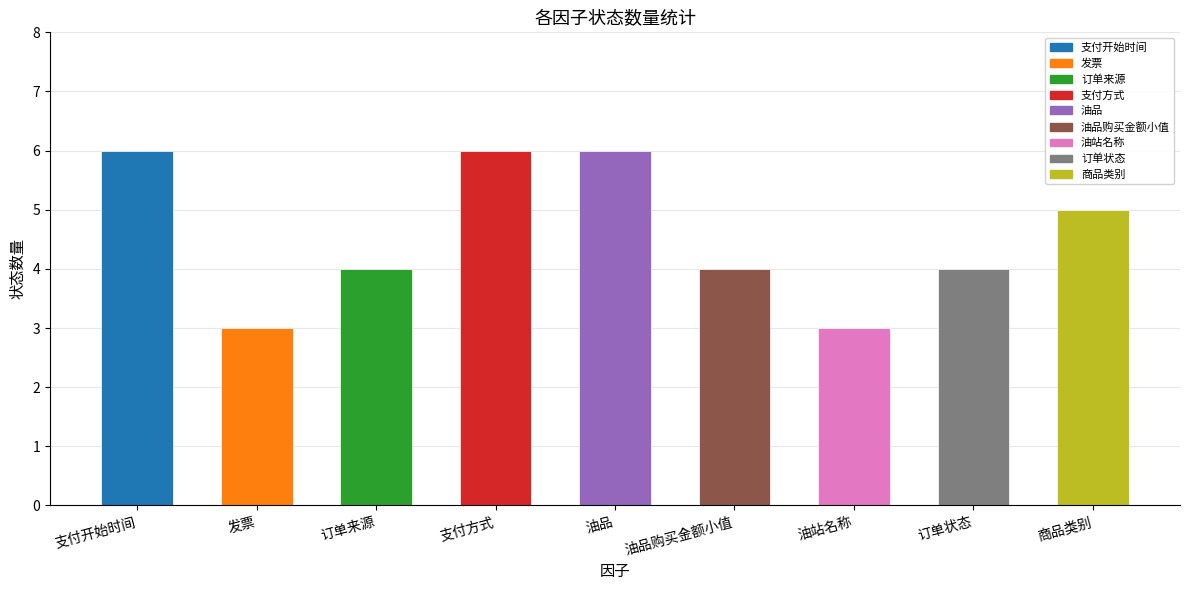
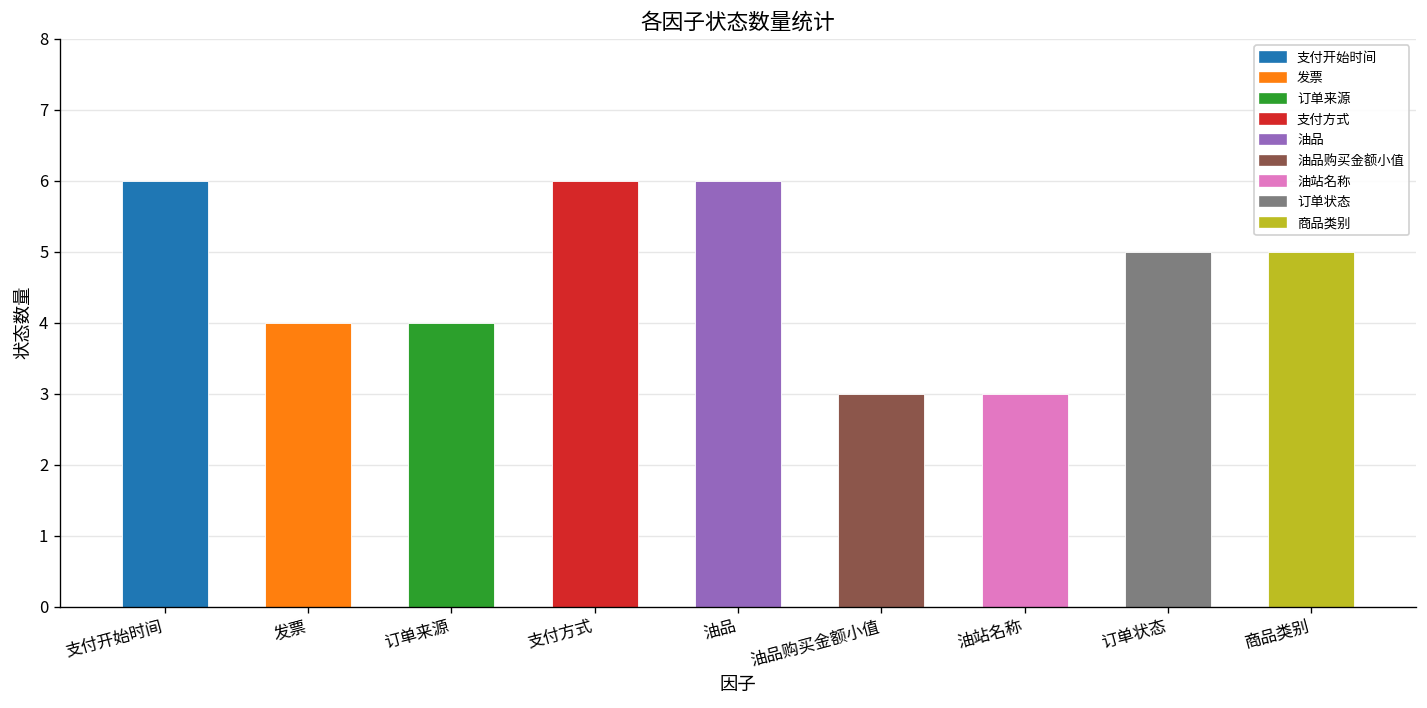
  {
    "支付开始时间": 6,
-   "发票": 3,
+   "发票": 4,
    "订单来源": 4,
    "支付方式": 6,
    "油品": 6,
-   "油品购买金额小值": 4,
+   "油品购买金额小值": 3,
    "油站名称": 3,
-   "订单状态": 4,
+   "订单状态": 5,
    "商品类别": 5
  }
